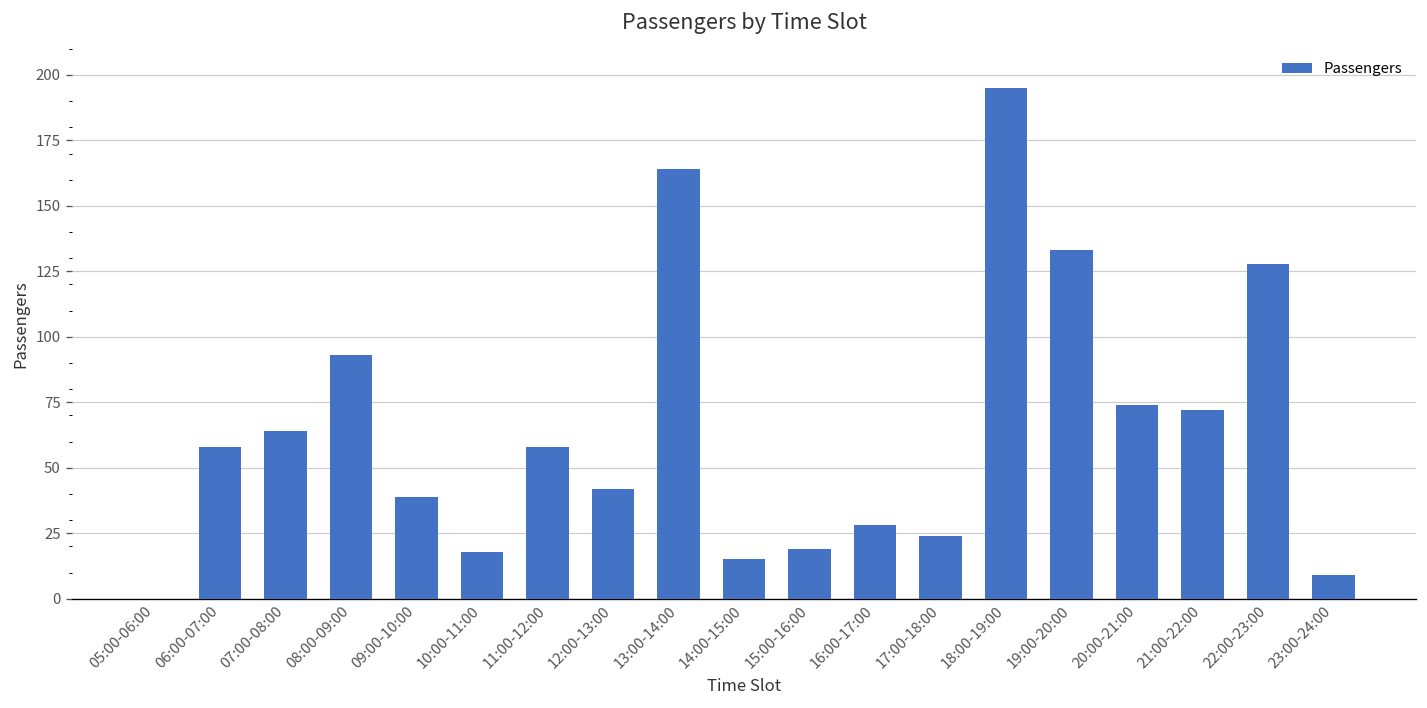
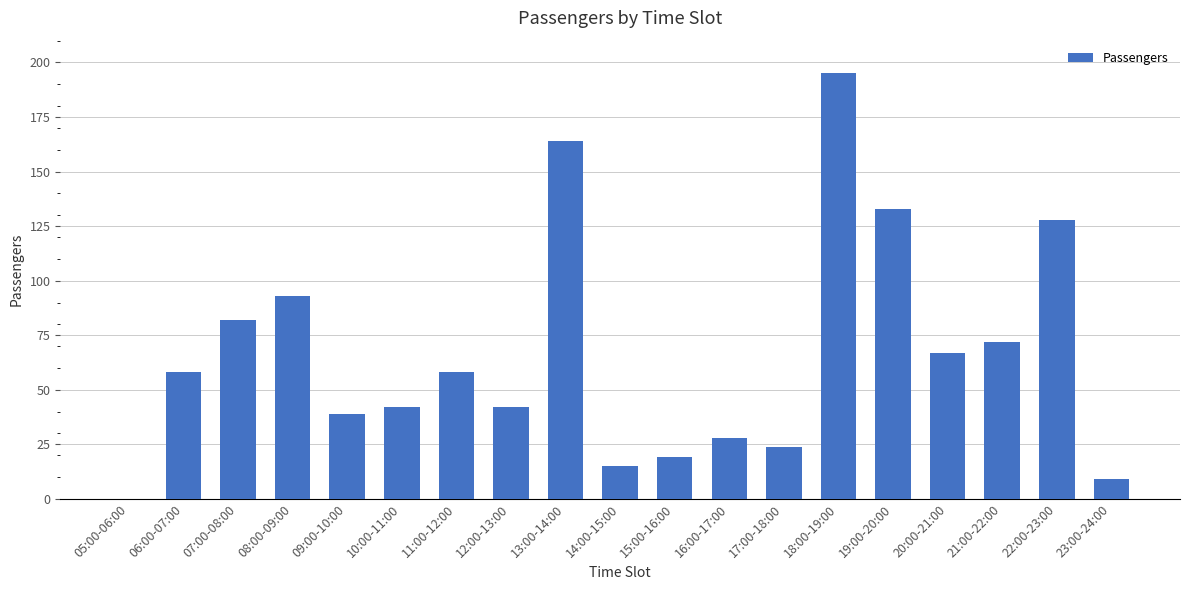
  {
    "05:00-06:00": 0,
    "06:00-07:00": 58,
-   "07:00-08:00": 64,
+   "07:00-08:00": 82,
    "08:00-09:00": 93,
    "09:00-10:00": 39,
-   "10:00-11:00": 18,
+   "10:00-11:00": 42,
    "11:00-12:00": 58,
    "12:00-13:00": 42,
    "13:00-14:00": 164,
    "14:00-15:00": 15,
    "15:00-16:00": 19,
    "16:00-17:00": 28,
    "17:00-18:00": 24,
    "18:00-19:00": 195,
    "19:00-20:00": 133,
-   "20:00-21:00": 74,
+   "20:00-21:00": 67,
    "21:00-22:00": 72,
    "22:00-23:00": 128,
    "23:00-24:00": 9
  }
